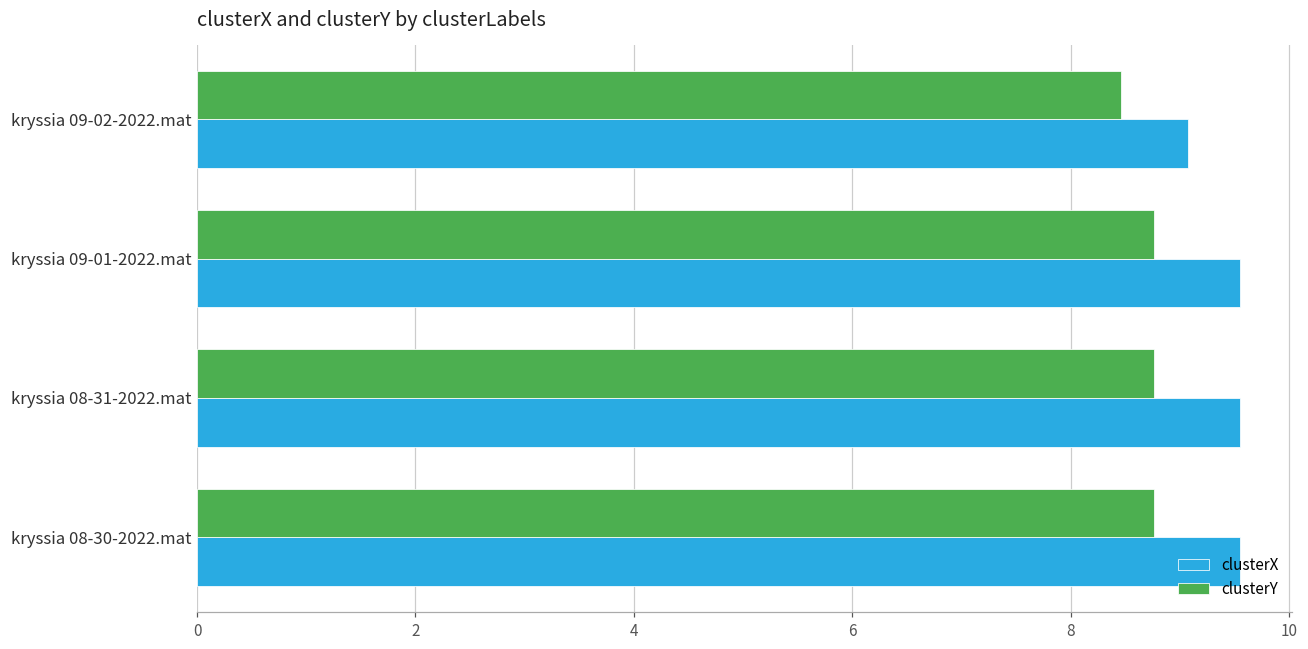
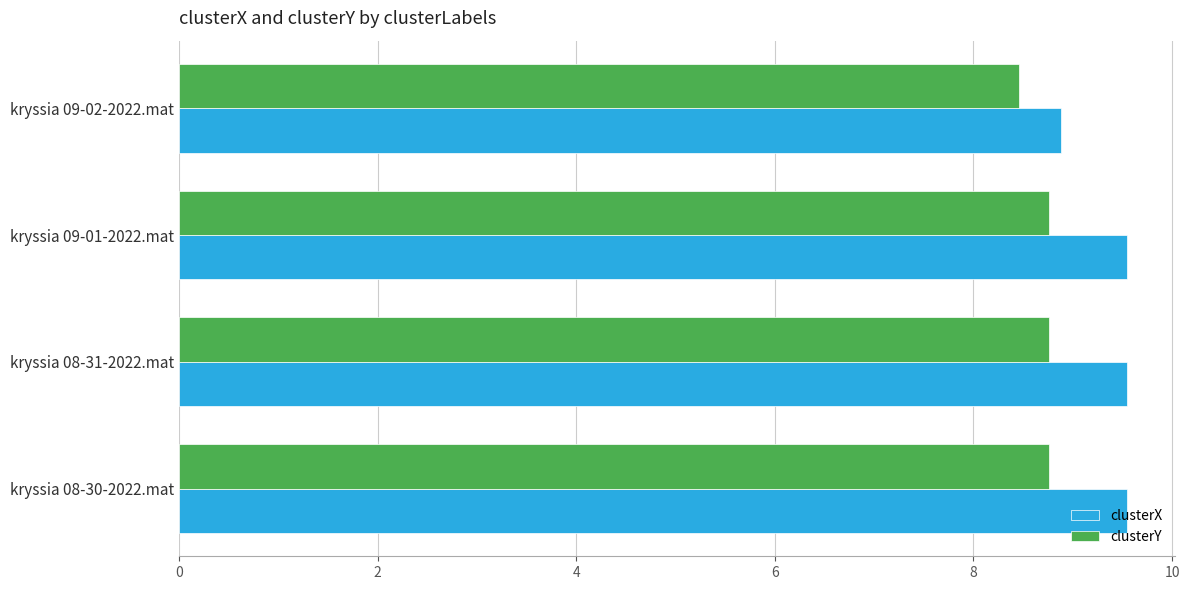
  {
    "clusterX": {
-     "kryssia 09-02-2022.mat": 9.1,
+     "kryssia 09-02-2022.mat": 8.9,
      "kryssia 09-01-2022.mat": 9.5,
      "kryssia 08-31-2022.mat": 9.5,
      "kryssia 08-30-2022.mat": 9.5
    },
    "clusterY": {
      "kryssia 09-02-2022.mat": 8.5,
      "kryssia 09-01-2022.mat": 8.8,
      "kryssia 08-31-2022.mat": 8.8,
      "kryssia 08-30-2022.mat": 8.8
    }
  }
